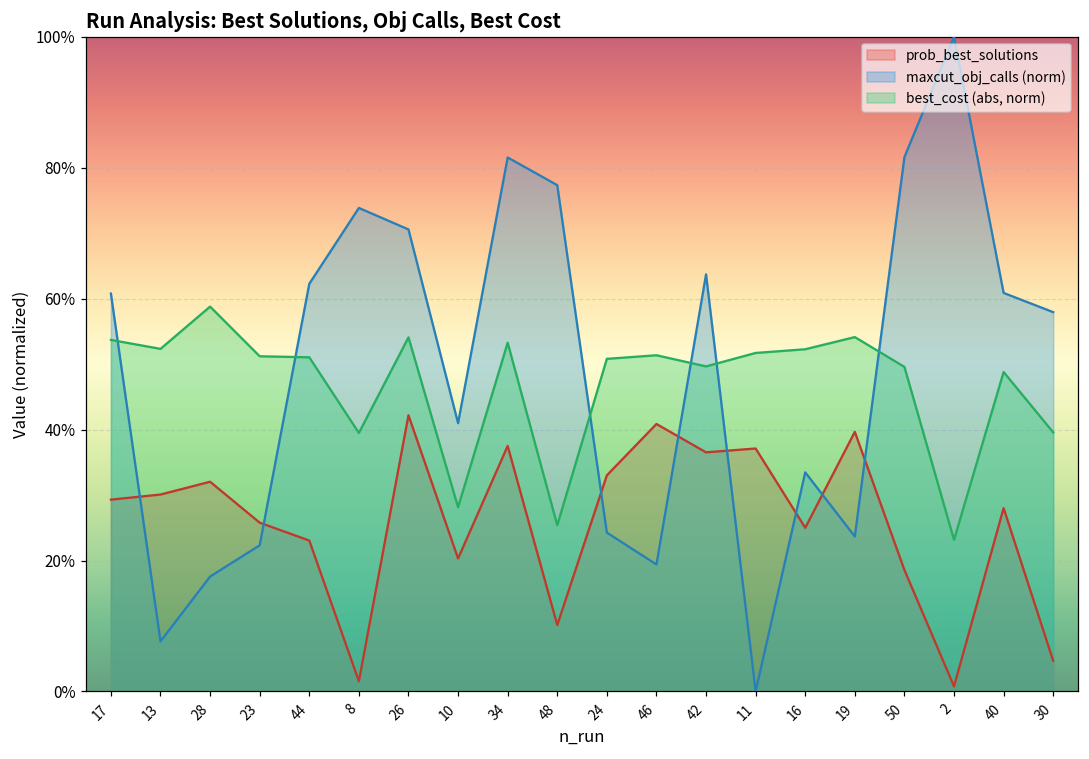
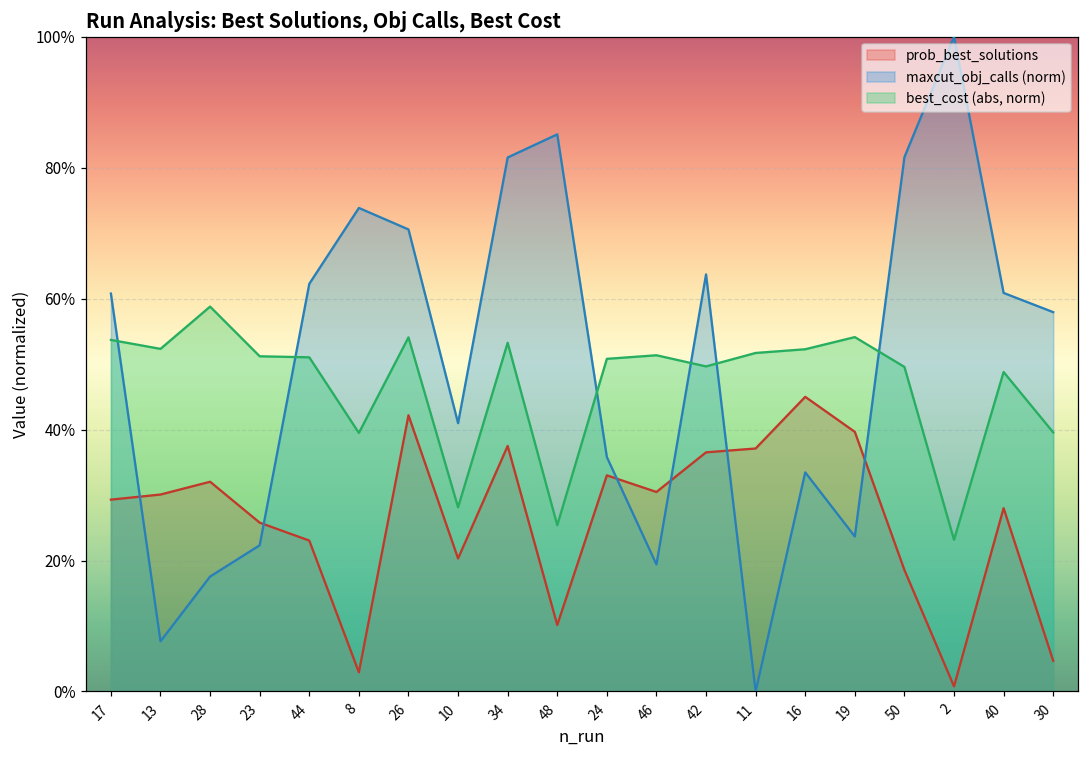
  {
    "prob_best_solutions": {
      "17": "29%",
      "13": "30%",
      "28": "32%",
      "23": "26%",
      "44": "23%",
-     "8": "2%",
+     "8": "3%",
      "26": "42%",
      "10": "20%",
      "34": "38%",
      "48": "10%",
      "24": "33%",
-     "46": "41%",
+     "46": "30%",
      "42": "37%",
      "11": "37%",
-     "16": "25%",
+     "16": "45%",
      "19": "40%",
      "50": "19%",
      "2": "1%",
      "40": "28%",
      "30": "5%"
    },
    "maxcut_obj_calls (norm)": {
      "17": "61%",
      "13": "8%",
      "28": "18%",
      "23": "22%",
      "44": "62%",
      "8": "74%",
      "26": "71%",
      "10": "41%",
      "34": "82%",
-     "48": "77%",
-     "24": "24%",
+     "48": "85%",
+     "24": "36%",
      "46": "19%",
      "42": "64%",
      "11": "0%",
      "16": "33%",
      "19": "24%",
      "50": "82%",
      "2": "100%",
      "40": "61%",
      "30": "58%"
    },
    "best_cost (abs, norm)": {
      "17": "54%",
      "13": "52%",
      "28": "59%",
      "23": "51%",
      "44": "51%",
      "8": "39%",
      "26": "54%",
      "10": "28%",
      "34": "53%",
      "48": "25%",
      "24": "51%",
      "46": "51%",
      "42": "50%",
      "11": "52%",
      "16": "52%",
      "19": "54%",
      "50": "50%",
      "2": "23%",
      "40": "49%",
      "30": "40%"
    }
  }
